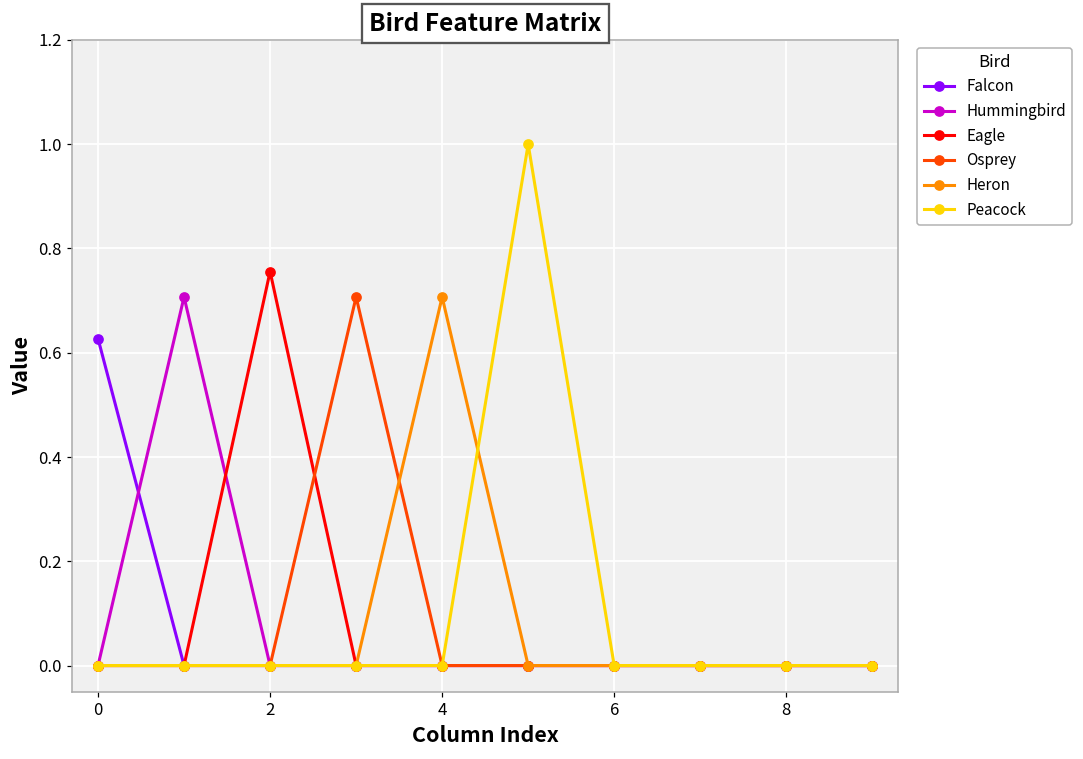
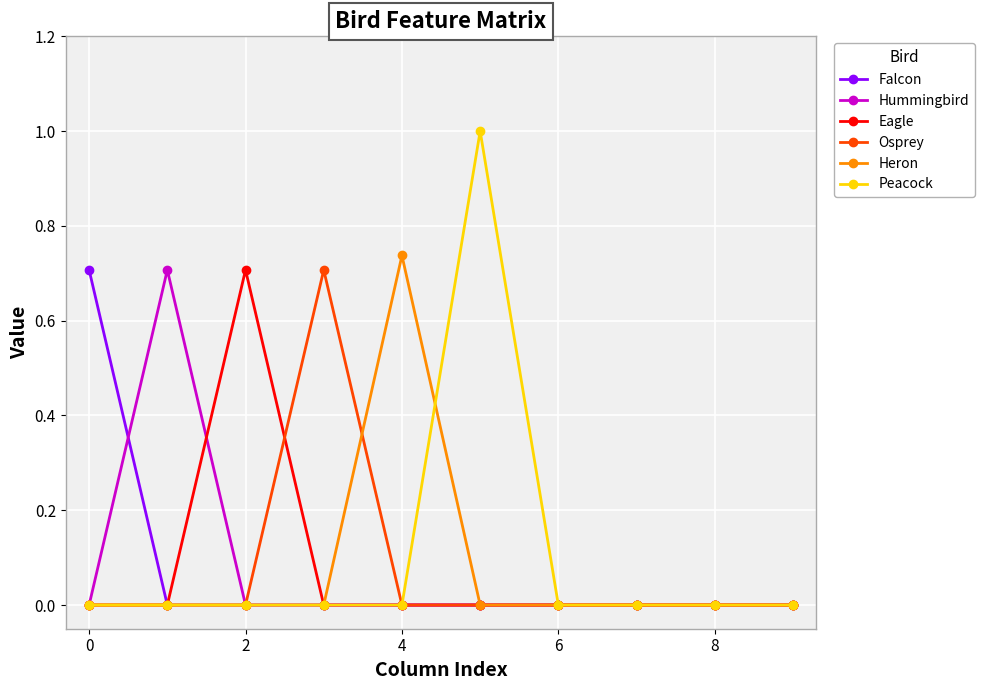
  {
    "Falcon": {
-     "0": 0.63
+     "0": 0.71
    },
    "Eagle": {
-     "2": 0.76
+     "2": 0.71
    },
    "Heron": {
-     "4": 0.71
+     "4": 0.74
    }
  }
